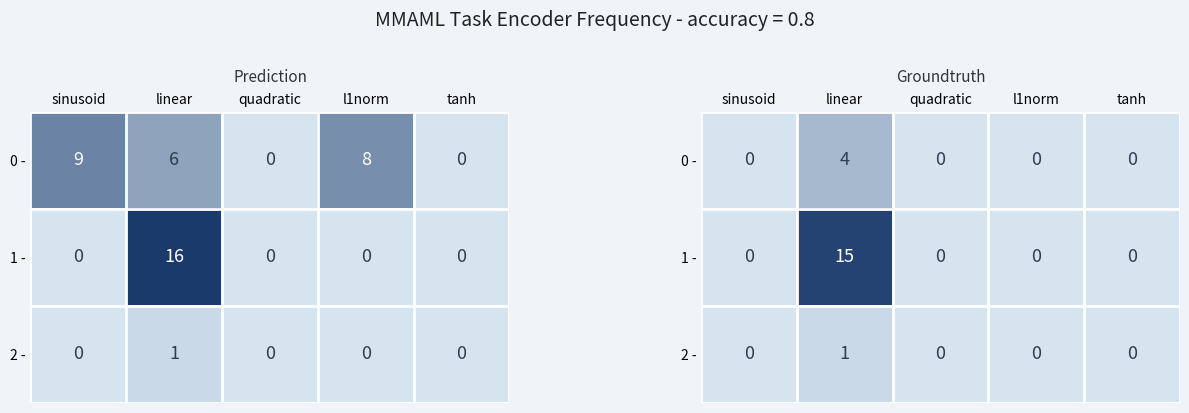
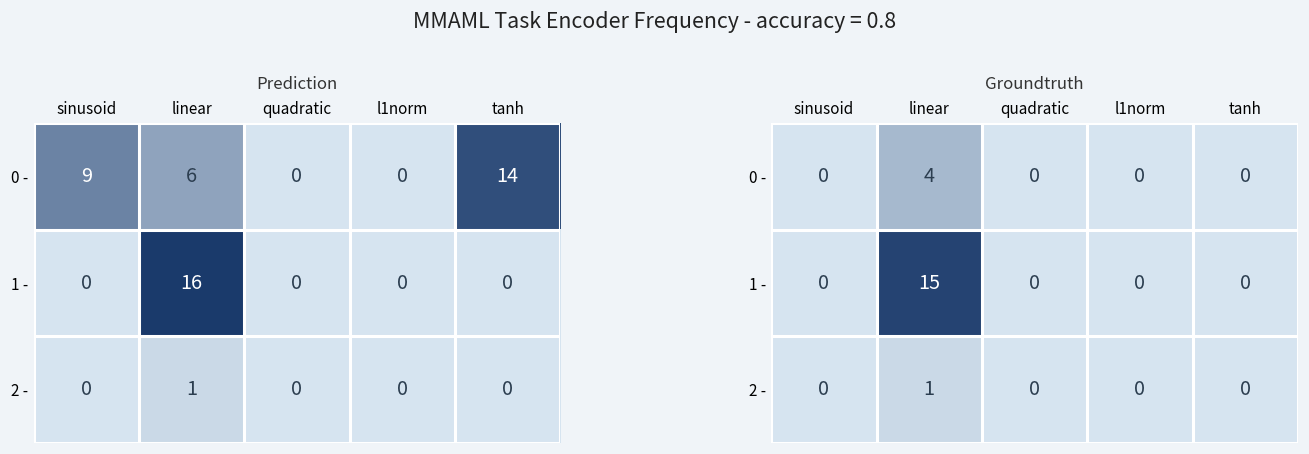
  {
    "Prediction": {
      "0 -": {
        "sinusoid": 9,
        "linear": 6,
        "quadratic": 0,
-       "l1norm": 8,
-       "tanh": 0
+       "l1norm": 0,
+       "tanh": 14
      },
      "1 -": {
        "sinusoid": 0,
        "linear": 16,
        "quadratic": 0,
        "l1norm": 0,
        "tanh": 0
      },
      "2 -": {
        "sinusoid": 0,
        "linear": 1,
        "quadratic": 0,
        "l1norm": 0,
        "tanh": 0
      }
    },
    "Groundtruth": {
      "0 -": {
        "sinusoid": 0,
        "linear": 4,
        "quadratic": 0,
        "l1norm": 0,
        "tanh": 0
      },
      "1 -": {
        "sinusoid": 0,
        "linear": 15,
        "quadratic": 0,
        "l1norm": 0,
        "tanh": 0
      },
      "2 -": {
        "sinusoid": 0,
        "linear": 1,
        "quadratic": 0,
        "l1norm": 0,
        "tanh": 0
      }
    }
  }
